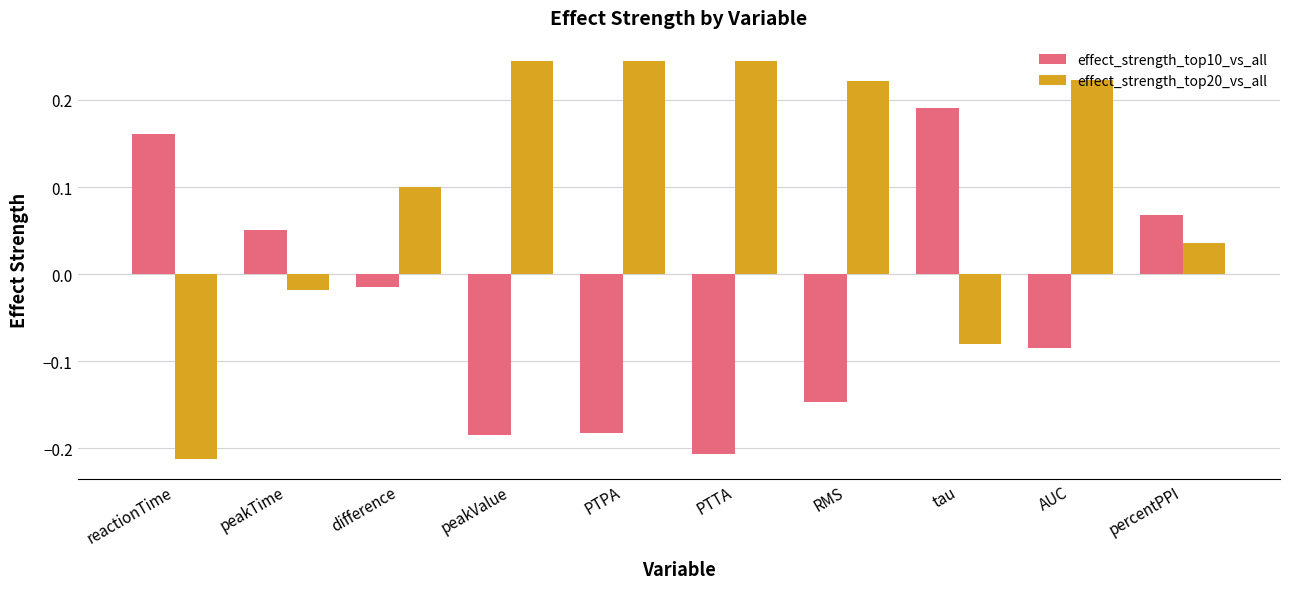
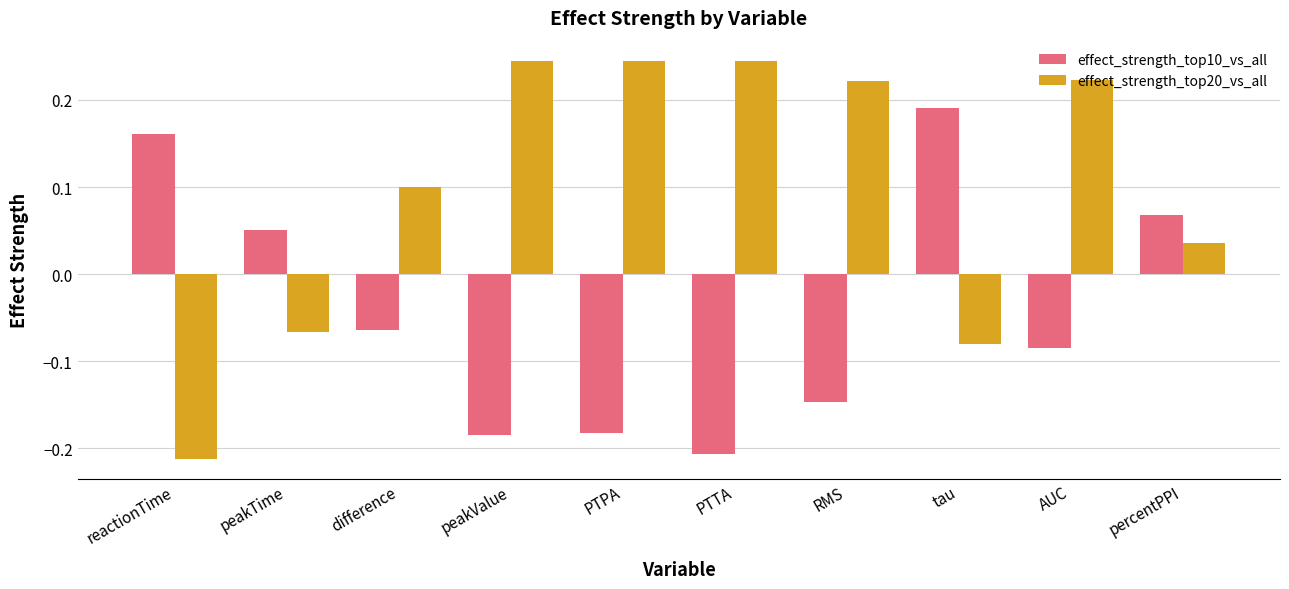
  {
    "effect_strength_top10_vs_all": {
      "reactionTime": 0.16,
      "peakTime": 0.05,
-     "difference": -0.01,
+     "difference": -0.06,
      "peakValue": -0.18,
      "PTPA": -0.18,
      "PTTA": -0.21,
      "RMS": -0.15,
      "tau": 0.19,
      "AUC": -0.09,
      "percentPPI": 0.07
    },
    "effect_strength_top20_vs_all": {
      "reactionTime": -0.21,
-     "peakTime": -0.02,
+     "peakTime": -0.07,
      "difference": 0.10,
      "peakValue": 0.24,
      "PTPA": 0.25,
      "PTTA": 0.25,
      "RMS": 0.22,
      "tau": -0.08,
      "AUC": 0.22,
      "percentPPI": 0.04
    }
  }
